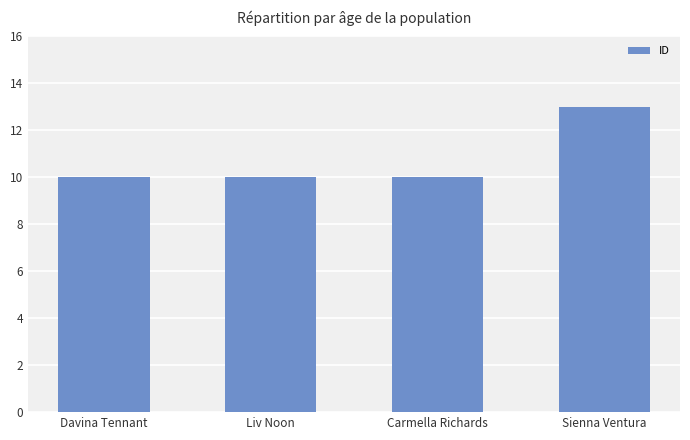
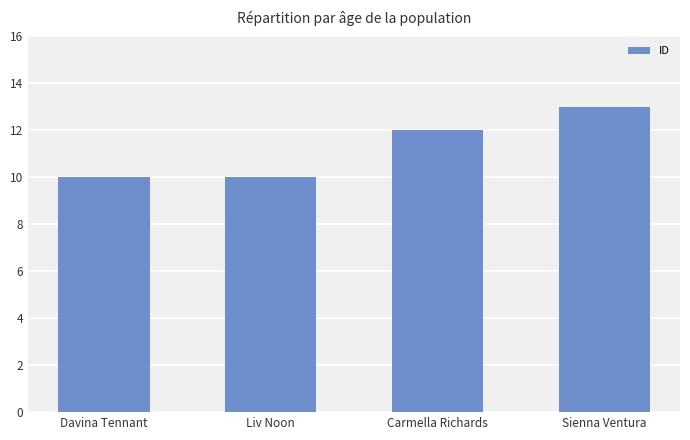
  {
    "Davina Tennant": 10,
    "Liv Noon": 10,
-   "Carmella Richards": 10,
+   "Carmella Richards": 12,
    "Sienna Ventura": 13
  }
